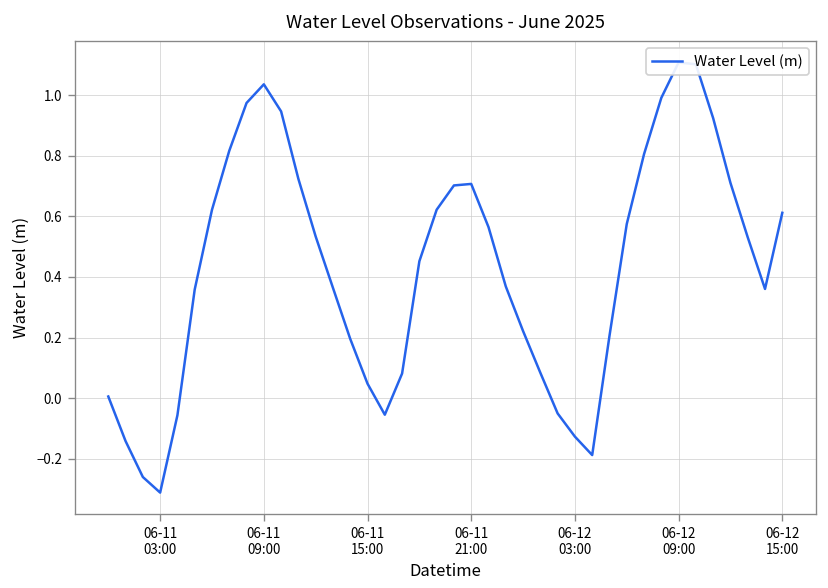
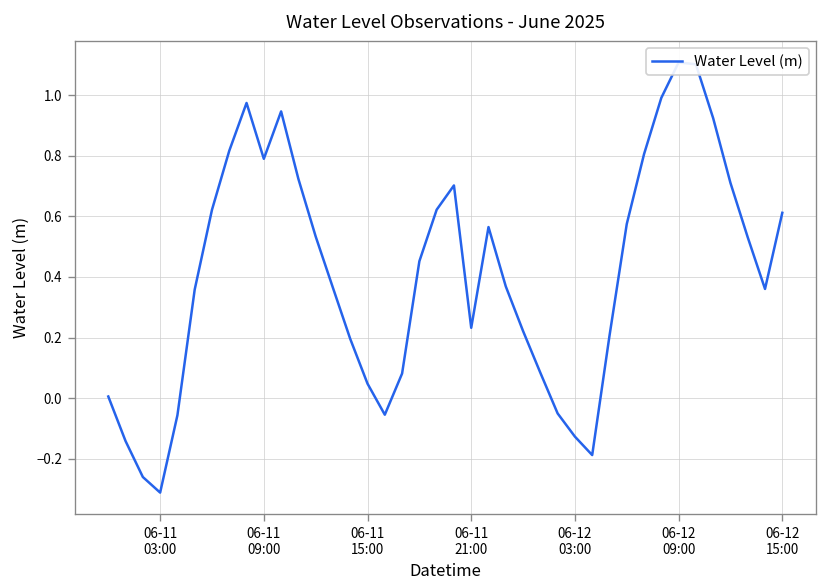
  {
    "06-11 03:00": -0.31,
-   "06-11 09:00": 1.04,
+   "06-11 09:00": 0.79,
    "06-11 15:00": 0.05,
-   "06-11 21:00": 0.71,
+   "06-11 21:00": 0.23,
    "06-12 03:00": -0.13,
    "06-12 15:00": 0.61
  }
